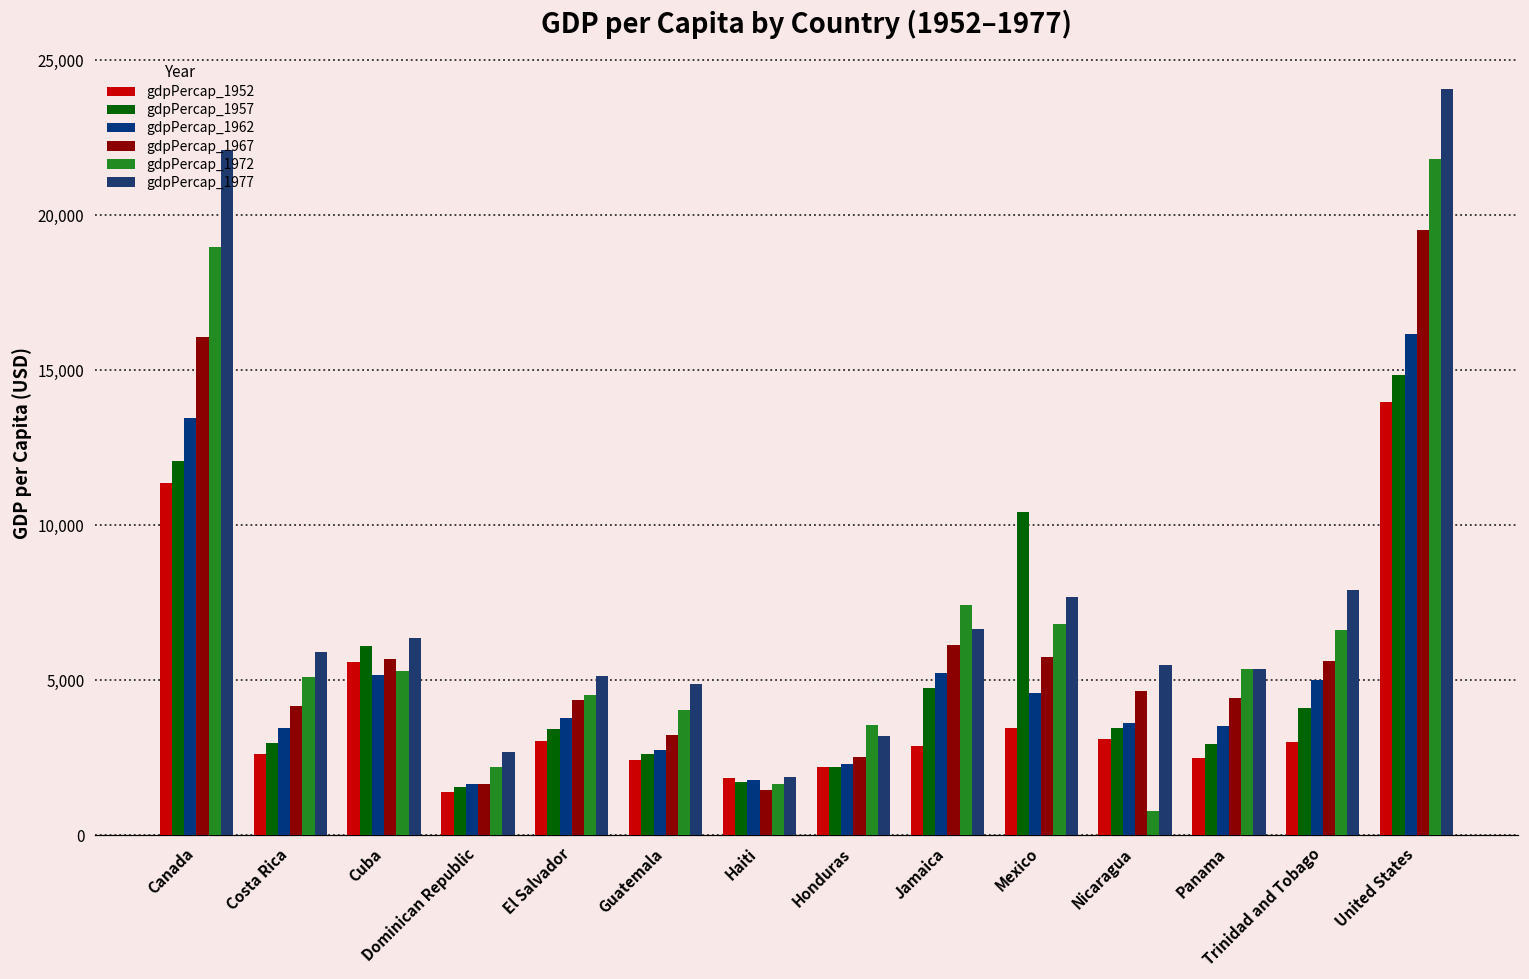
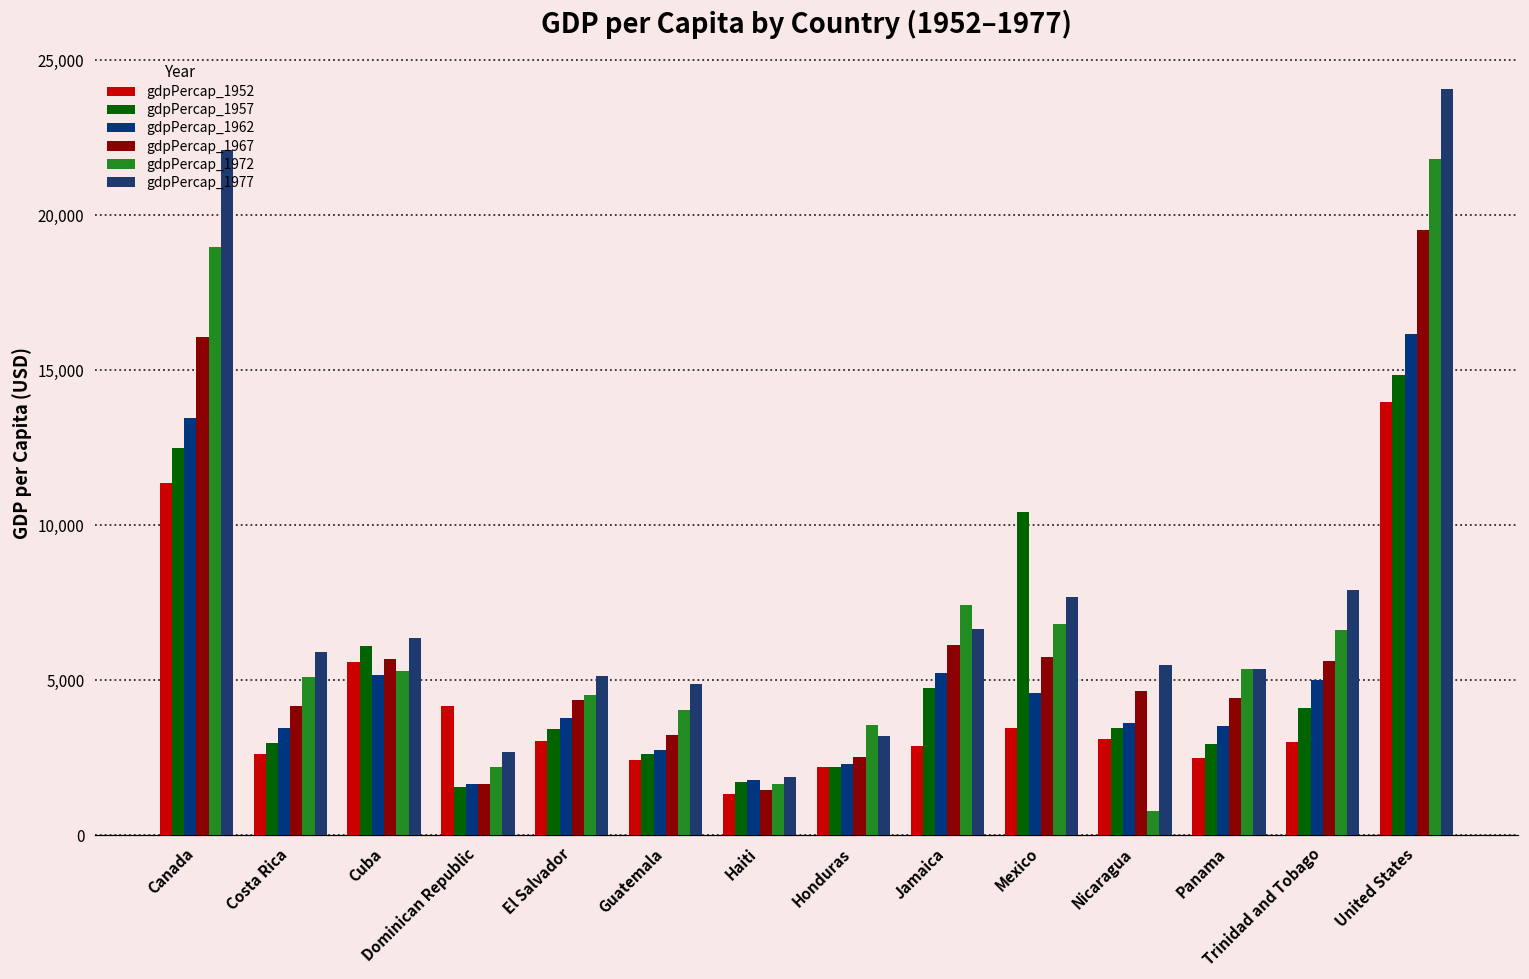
  {
    "gdpPercap_1952": {
      "Canada": "11,400",
      "Costa Rica": "2,600",
      "Cuba": "5,600",
-     "Dominican Republic": "1,400",
+     "Dominican Republic": "4,200",
      "El Salvador": "3,000",
      "Guatemala": "2,400",
-     "Haiti": "1,800",
+     "Haiti": "1,300",
      "Honduras": "2,200",
      "Jamaica": "2,900",
      "Mexico": "3,500",
      "Nicaragua": "3,100",
      "Panama": "2,500",
      "Trinidad and Tobago": "3,000",
      "United States": "14,000"
    },
    "gdpPercap_1957": {
-     "Canada": "12,100",
+     "Canada": "12,500",
      "Costa Rica": "3,000",
      "Cuba": "6,100",
      "Dominican Republic": "1,500",
      "El Salvador": "3,400",
      "Guatemala": "2,600",
      "Haiti": "1,700",
      "Honduras": "2,200",
      "Jamaica": "4,800",
      "Mexico": "10,400",
      "Nicaragua": "3,500",
      "Panama": "3,000",
      "Trinidad and Tobago": "4,100",
      "United States": "14,800"
    },
    "gdpPercap_1967": {
      "Canada": "16,100",
      "Costa Rica": "4,200",
      "Cuba": "5,700",
      "Dominican Republic": "1,700",
      "El Salvador": "4,400",
      "Guatemala": "3,200",
      "Haiti": "1,500",
      "Honduras": "2,500",
      "Jamaica": "6,100",
      "Mexico": "5,800",
      "Nicaragua": "4,600",
      "Panama": "4,400",
      "Trinidad and Tobago": "5,600",
      "United States": "19,500"
    },
    "gdpPercap_1972": {
      "Canada": "19,000",
      "Costa Rica": "5,100",
      "Cuba": "5,300",
      "Dominican Republic": "2,200",
      "El Salvador": "4,500",
      "Guatemala": "4,000",
      "Haiti": "1,700",
      "Honduras": "3,600",
      "Jamaica": "7,400",
      "Mexico": "6,800",
      "Nicaragua": "800",
      "Panama": "5,400",
      "Trinidad and Tobago": "6,600",
      "United States": "21,800"
    }
  }
